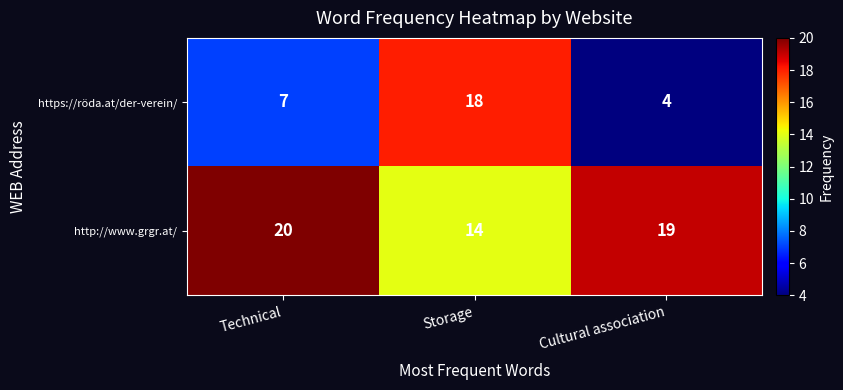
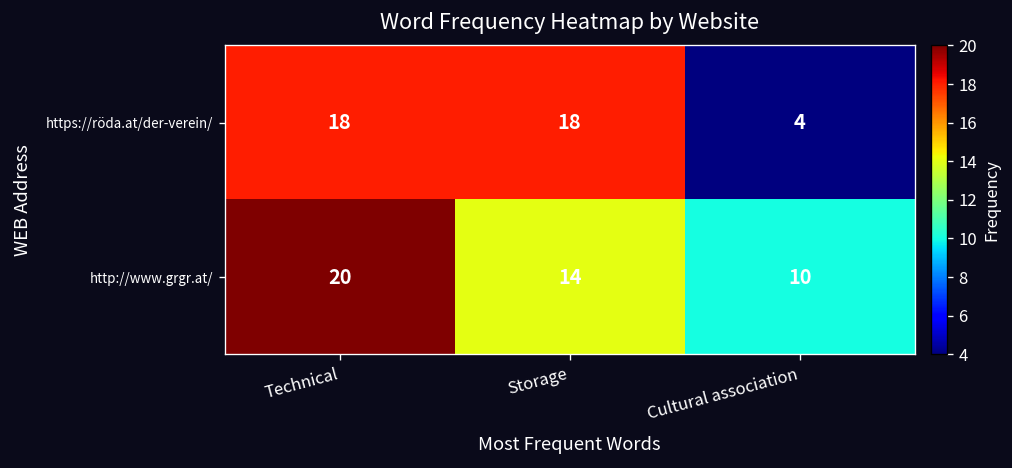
  {
    "https://röda.at/der-verein/": {
-     "Technical": 7,
+     "Technical": 18,
      "Storage": 18,
      "Cultural association": 4
    },
    "http://www.grgr.at/": {
      "Technical": 20,
      "Storage": 14,
-     "Cultural association": 19
+     "Cultural association": 10
    }
  }
